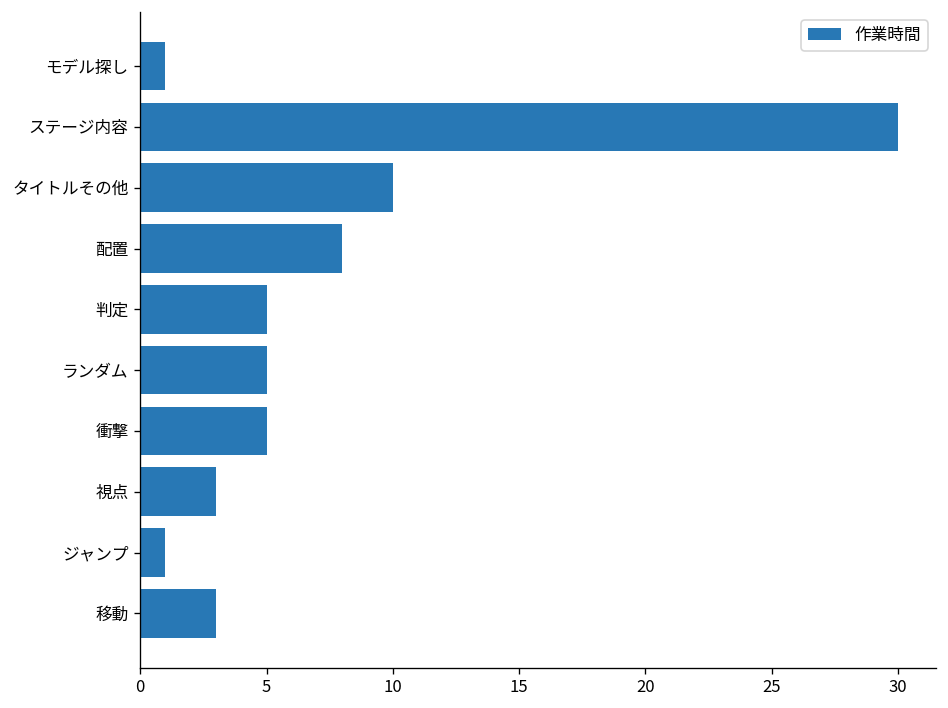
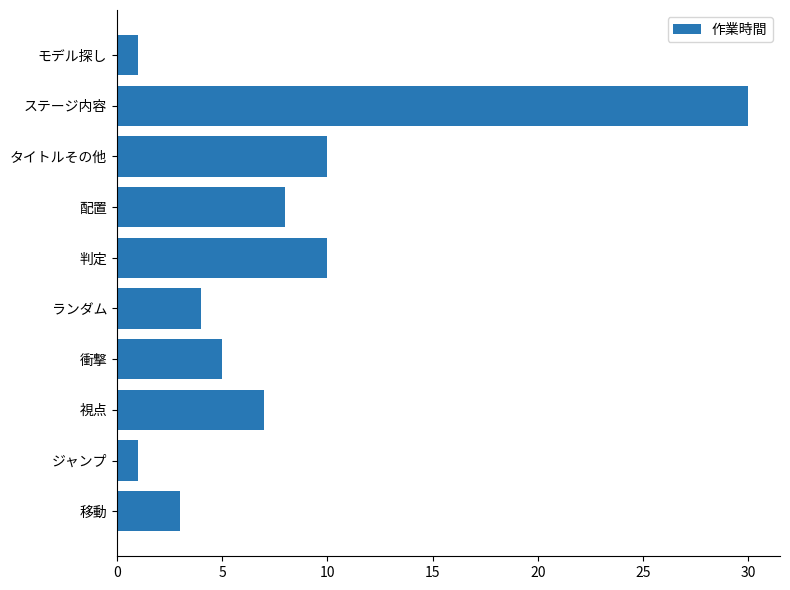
  {
    "モデル探し": 1,
    "ステージ内容": 30,
    "タイトルその他": 10,
    "配置": 8,
-   "判定": 5,
-   "ランダム": 5,
+   "判定": 10,
+   "ランダム": 4,
    "衝撃": 5,
-   "視点": 3,
+   "視点": 7,
    "ジャンプ": 1,
    "移動": 3
  }
